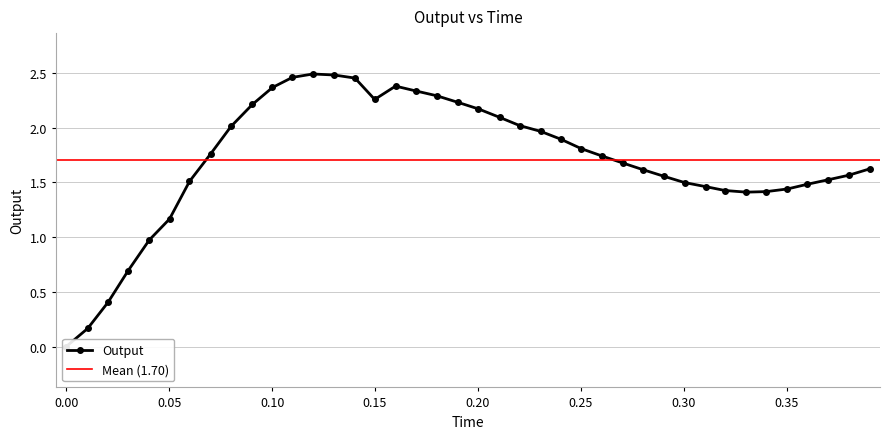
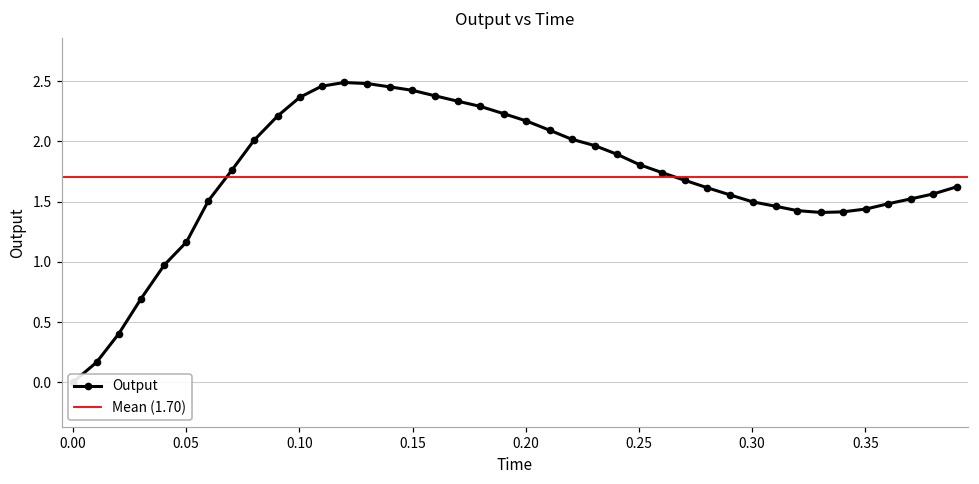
  {
    "0.05": 1.16,
    "0.10": 2.37,
-   "0.15": 2.26
+   "0.15": 2.43
  }
